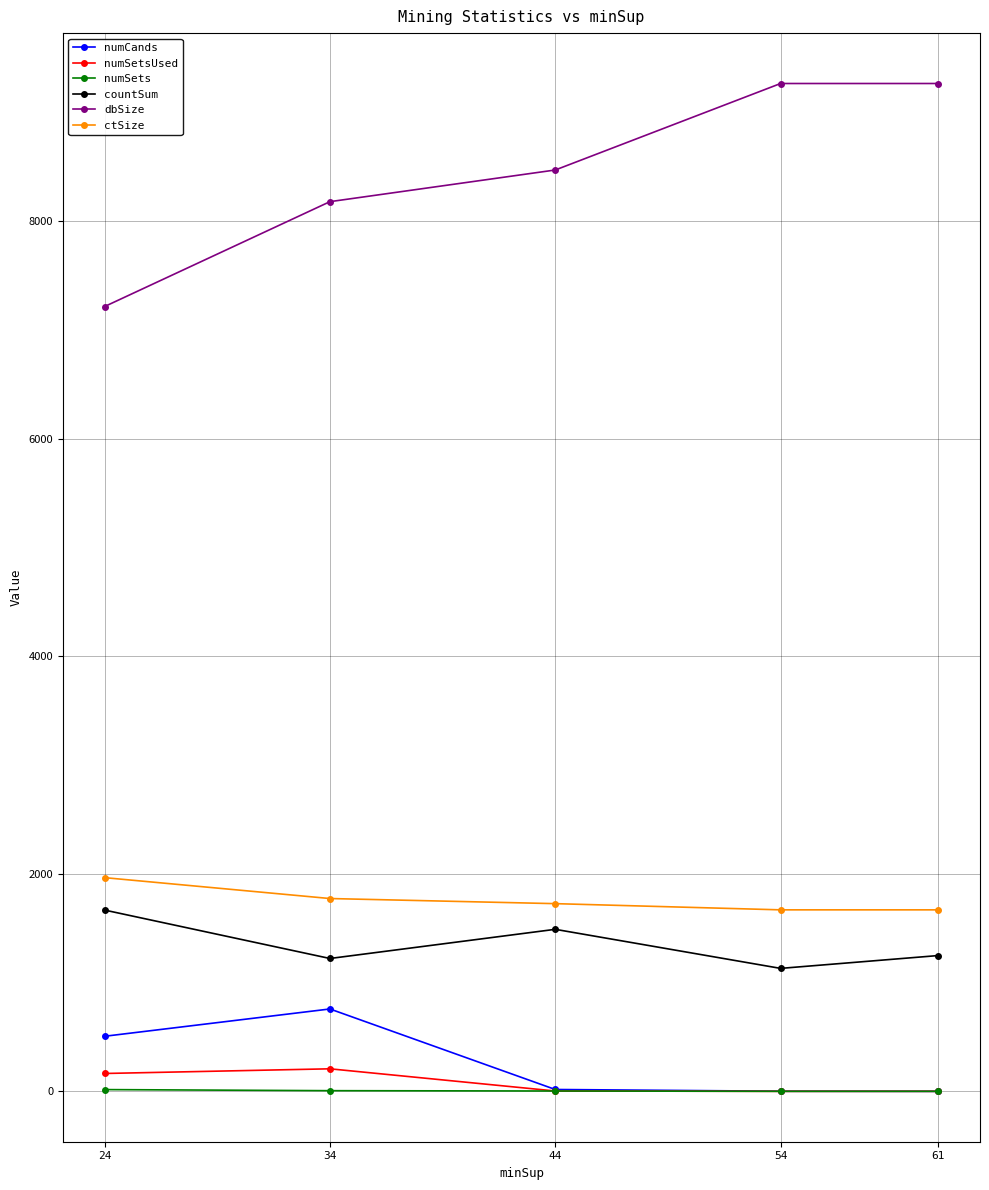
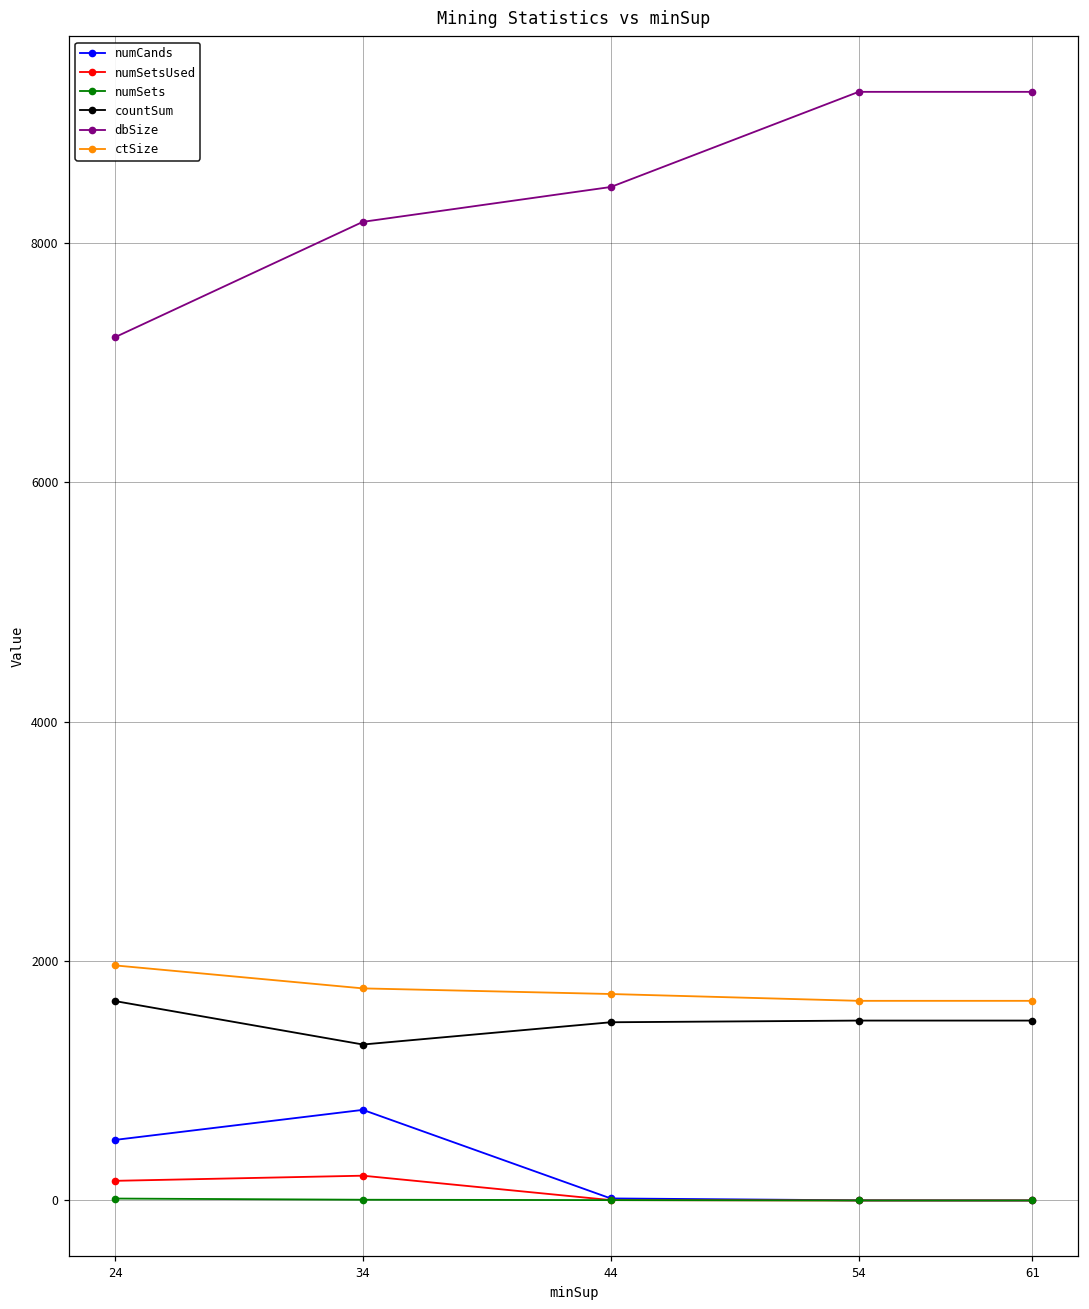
  {
    "numCands": {
      "24": 510,
      "34": 760
    },
    "numSetsUsed": {
      "24": 160,
      "34": 210
    },
    "numSets": {
      "24": 20,
      "34": 10
    },
    "countSum": {
      "24": 1670,
-     "34": 1220,
+     "34": 1300,
      "44": 1490,
-     "54": 1130,
-     "61": 1250
+     "54": 1500,
+     "61": 1500
    },
    "dbSize": {
      "24": 7210,
      "34": 8180,
      "44": 8470,
      "54": 9260,
      "61": 9260
    },
    "ctSize": {
      "24": 1960,
      "34": 1770,
      "44": 1730,
      "54": 1670,
      "61": 1670
    }
  }
